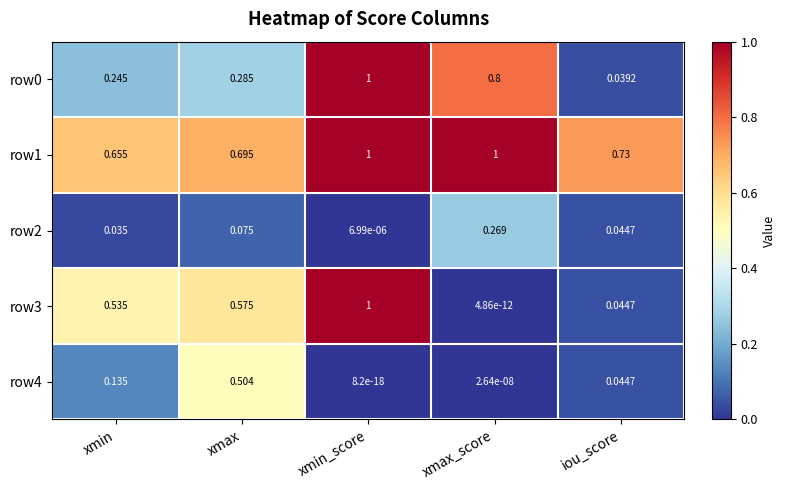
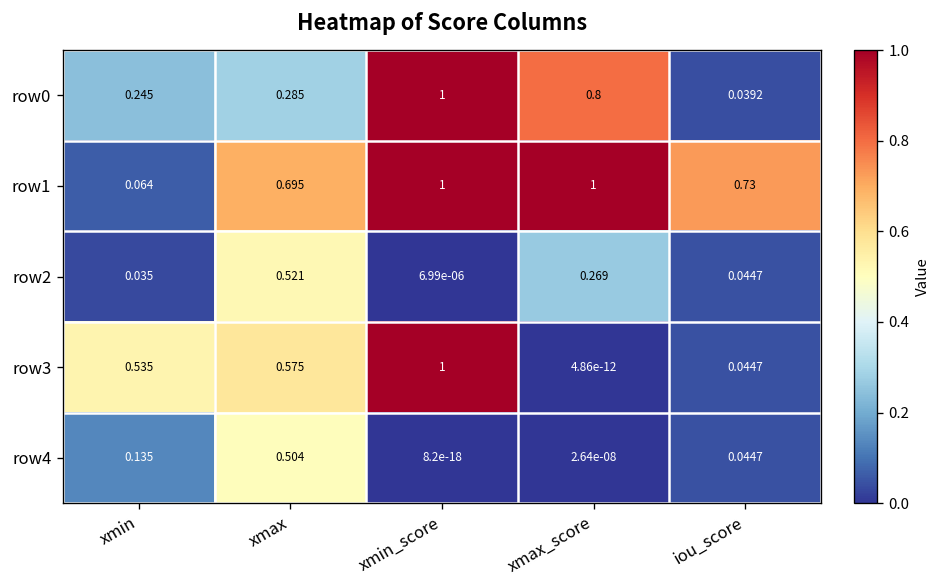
  {
    "row0": {
      "xmin": "0.245",
      "xmax": "0.285",
      "xmin_score": "1",
      "xmax_score": "0.8",
      "iou_score": "0.0392"
    },
    "row1": {
-     "xmin": "0.655",
+     "xmin": "0.064",
      "xmax": "0.695",
      "xmin_score": "1",
      "xmax_score": "1",
      "iou_score": "0.73"
    },
    "row2": {
      "xmin": "0.035",
-     "xmax": "0.075",
+     "xmax": "0.521",
      "xmin_score": "6.99e-06",
      "xmax_score": "0.269",
      "iou_score": "0.0447"
    },
    "row3": {
      "xmin": "0.535",
      "xmax": "0.575",
      "xmin_score": "1",
      "xmax_score": "4.86e-12",
      "iou_score": "0.0447"
    },
    "row4": {
      "xmin": "0.135",
      "xmax": "0.504",
      "xmin_score": "8.2e-18",
      "xmax_score": "2.64e-08",
      "iou_score": "0.0447"
    }
  }
